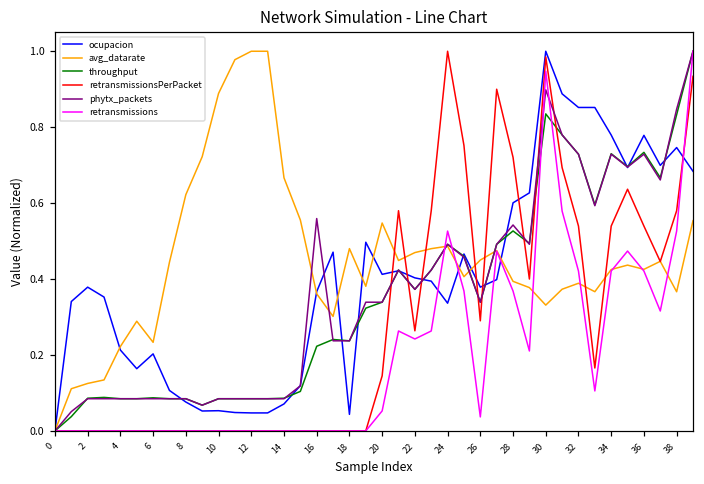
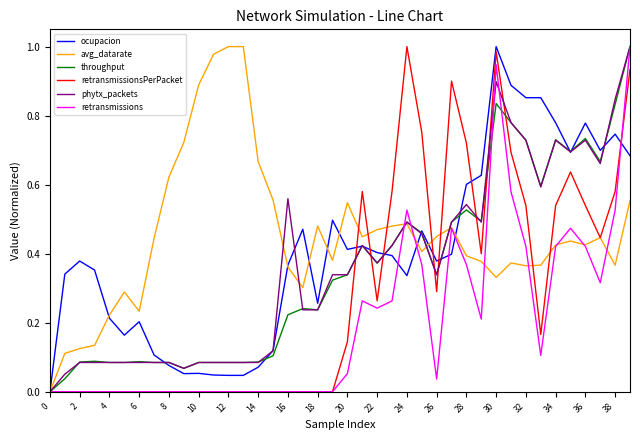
  {
    "ocupacion": {
      "2": 0.38,
      "4": 0.21,
      "6": 0.20,
      "8": 0.08,
      "10": 0.05,
      "12": 0.05,
      "14": 0.07,
-     "18": 0.04,
+     "18": 0.26,
      "20": 0.41,
      "22": 0.40,
      "24": 0.34,
      "26": 0.38,
      "28": 0.60,
      "30": 1.00,
      "32": 0.85,
      "34": 0.78,
      "36": 0.78,
      "38": 0.75
    },
    "avg_datarate": {
      "2": 0.13,
      "4": 0.22,
      "6": 0.23,
      "8": 0.62,
      "10": 0.89,
      "12": 1.00,
      "14": 0.67,
      "18": 0.48,
      "20": 0.55,
      "22": 0.47,
      "26": 0.45,
      "28": 0.39,
      "30": 0.33,
-     "32": 0.39,
+     "32": 0.36,
      "38": 0.37
    },
    "throughput": {
      "16": 0.22,
      "28": 0.53,
      "30": 0.84,
      "38": 0.83
    },
    "retransmissionsPerPacket": {
      "20": 0.14,
      "22": 0.26,
      "24": 1.00,
      "26": 0.29,
      "28": 0.72,
      "30": 0.98,
      "32": 0.54,
      "34": 0.54,
      "36": 0.54,
      "38": 0.58
    },
    "phytx_packets": {
      "16": 0.56,
      "28": 0.54,
      "30": 0.90,
      "38": 0.85
    },
    "retransmissions": {
      "20": 0.05,
      "22": 0.24,
      "24": 0.53,
      "26": 0.04,
      "28": 0.37,
      "30": 0.95,
      "32": 0.42,
      "38": 0.53
    }
  }
